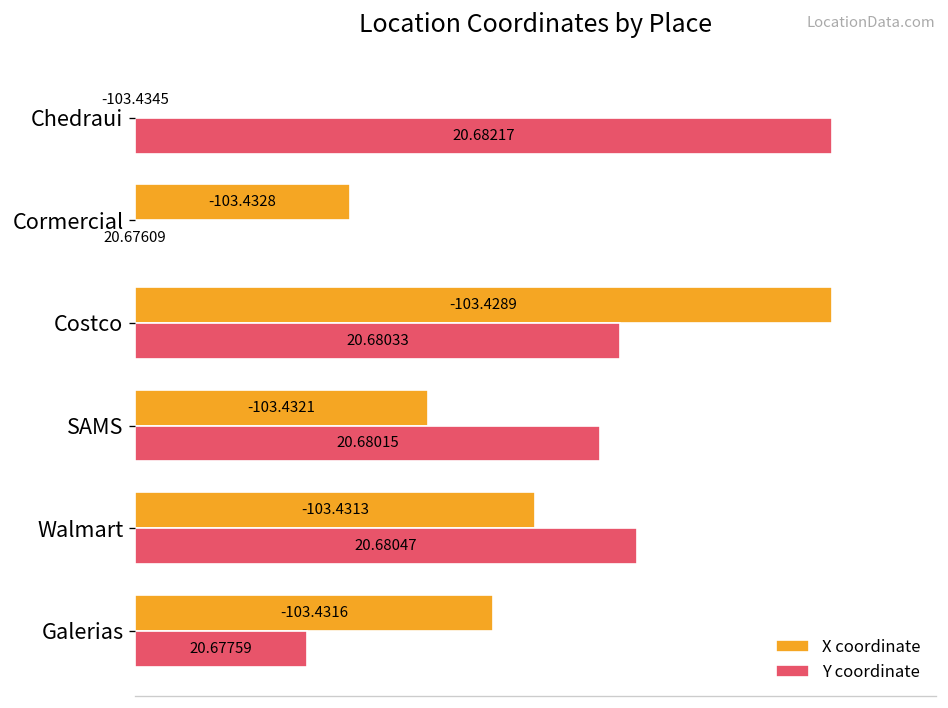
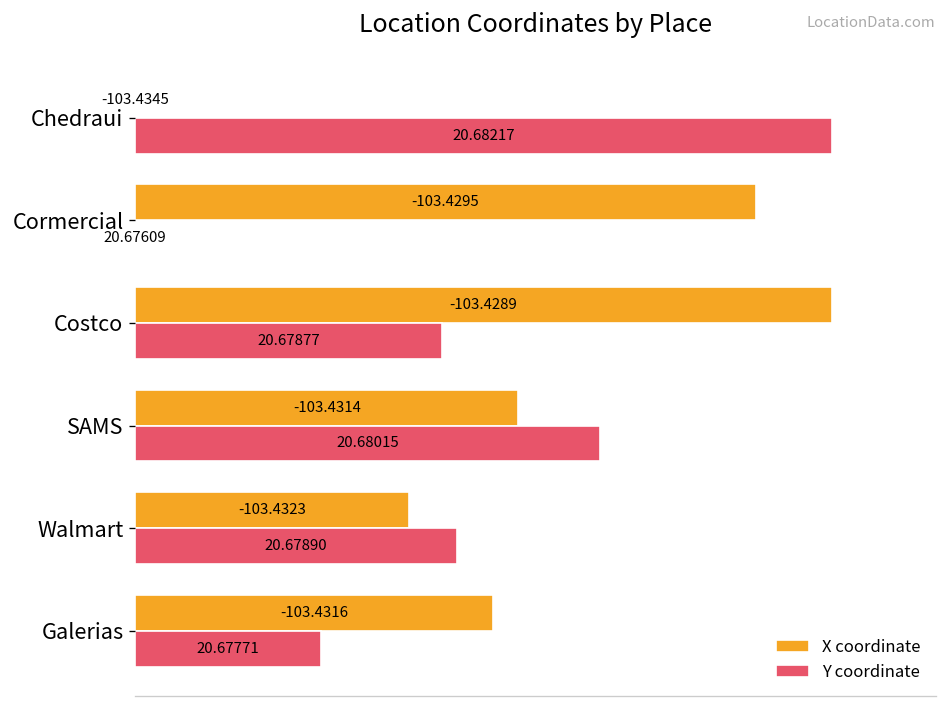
  {
    "X coordinate": {
-     "Cormercial": -103.4328,
-     "SAMS": -103.4321,
-     "Walmart": -103.4313
+     "Cormercial": -103.4295,
+     "SAMS": -103.4314,
+     "Walmart": -103.4323
    },
    "Y coordinate": {
-     "Costco": 20.68033,
-     "Walmart": 20.68047,
-     "Galerias": 20.67759
+     "Costco": 20.67877,
+     "Walmart": 20.67890,
+     "Galerias": 20.67771
    }
  }
